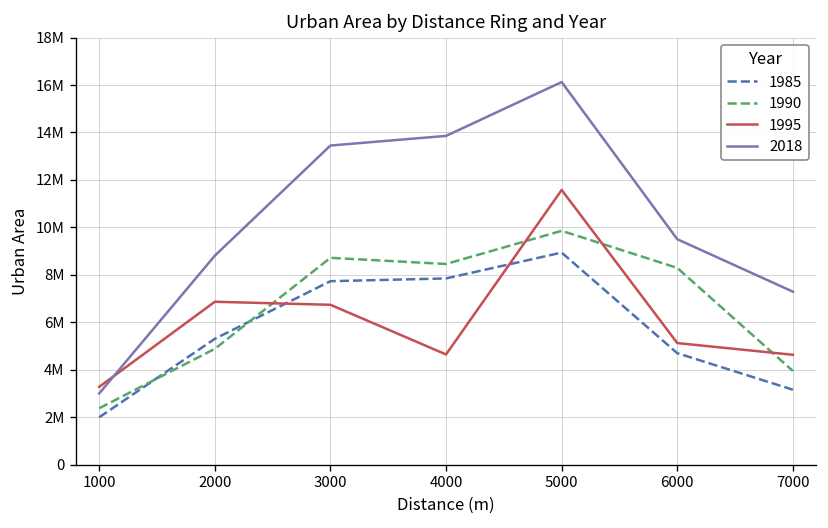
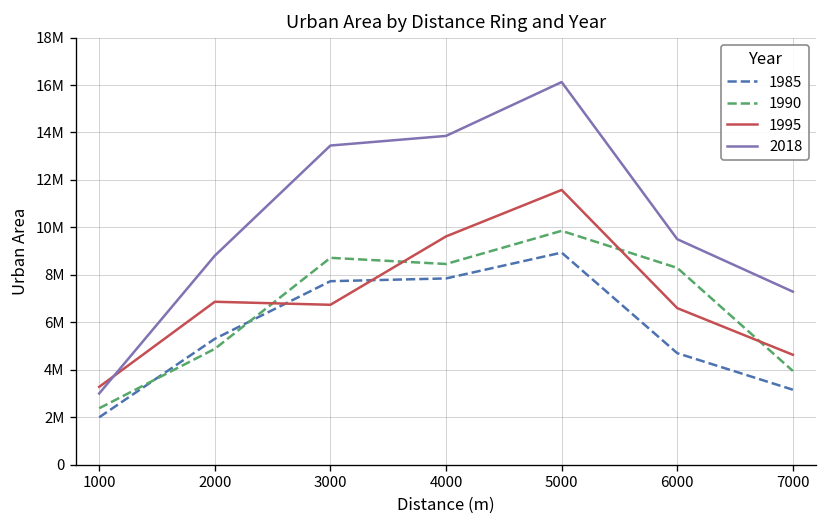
  {
    "1990": {
      "1000": 2400000,
      "2000": 4900000,
      "3000": 8700000,
      "4000": 8500000,
      "5000": 9900000,
      "6000": 8300000,
      "7000": 3900000
    },
    "1995": {
      "1000": 3300000,
      "2000": 6900000,
      "3000": 6700000,
-     "4000": 4600000,
+     "4000": 9600000,
      "5000": 11600000,
-     "6000": 5100000,
+     "6000": 6600000,
      "7000": 4600000
    }
  }
